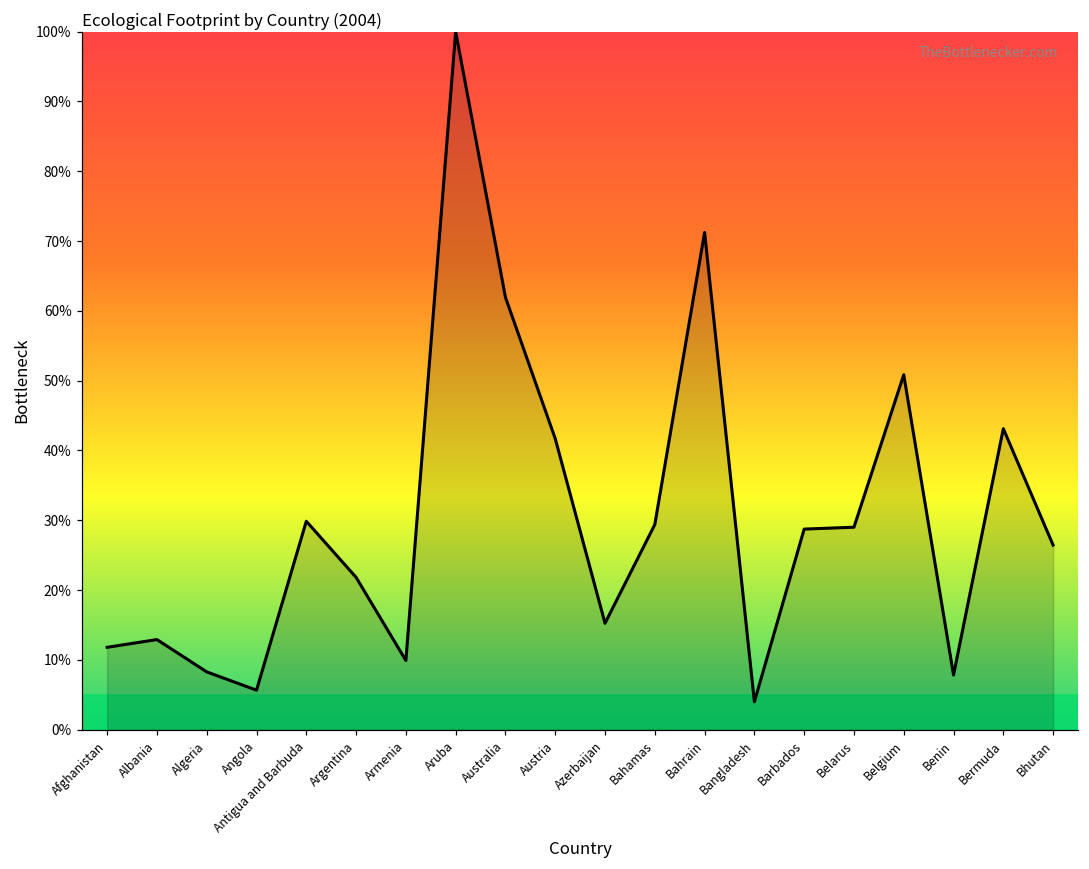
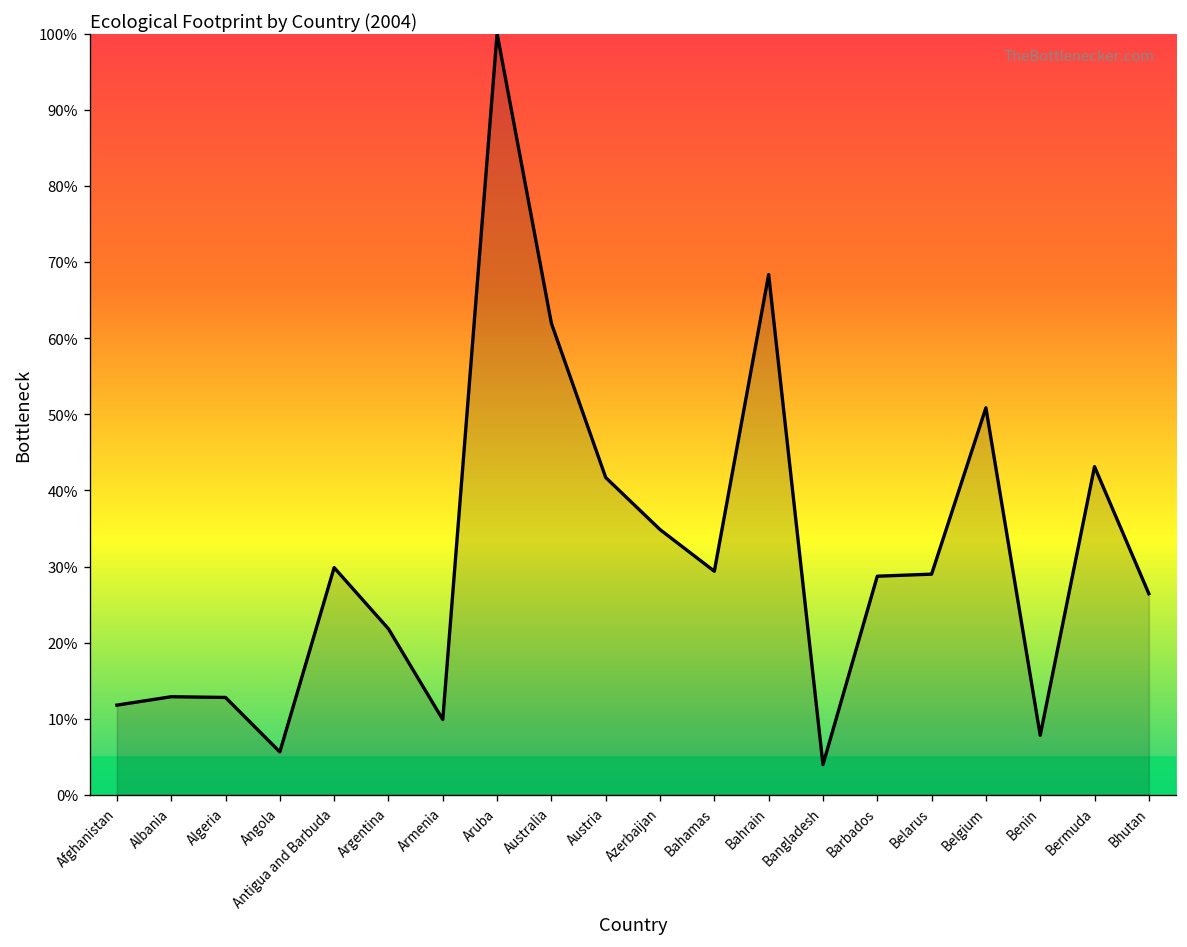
  {
    "Afghanistan": "12%",
    "Albania": "13%",
-   "Algeria": "8%",
+   "Algeria": "13%",
    "Angola": "6%",
    "Antigua and Barbuda": "30%",
    "Argentina": "22%",
    "Armenia": "10%",
    "Aruba": "100%",
    "Australia": "62%",
    "Austria": "42%",
-   "Azerbaijan": "15%",
+   "Azerbaijan": "35%",
    "Bahamas": "29%",
-   "Bahrain": "71%",
+   "Bahrain": "68%",
    "Barbados": "29%",
    "Belarus": "29%",
    "Belgium": "51%",
    "Benin": "8%",
    "Bermuda": "43%",
    "Bhutan": "26%"
  }
